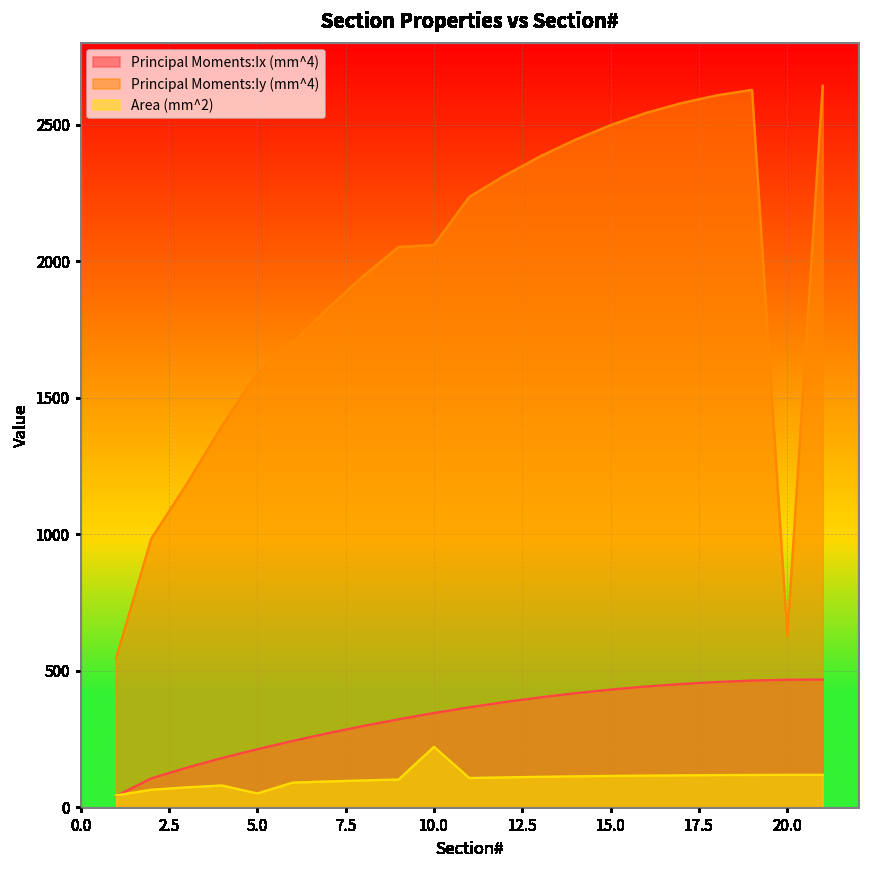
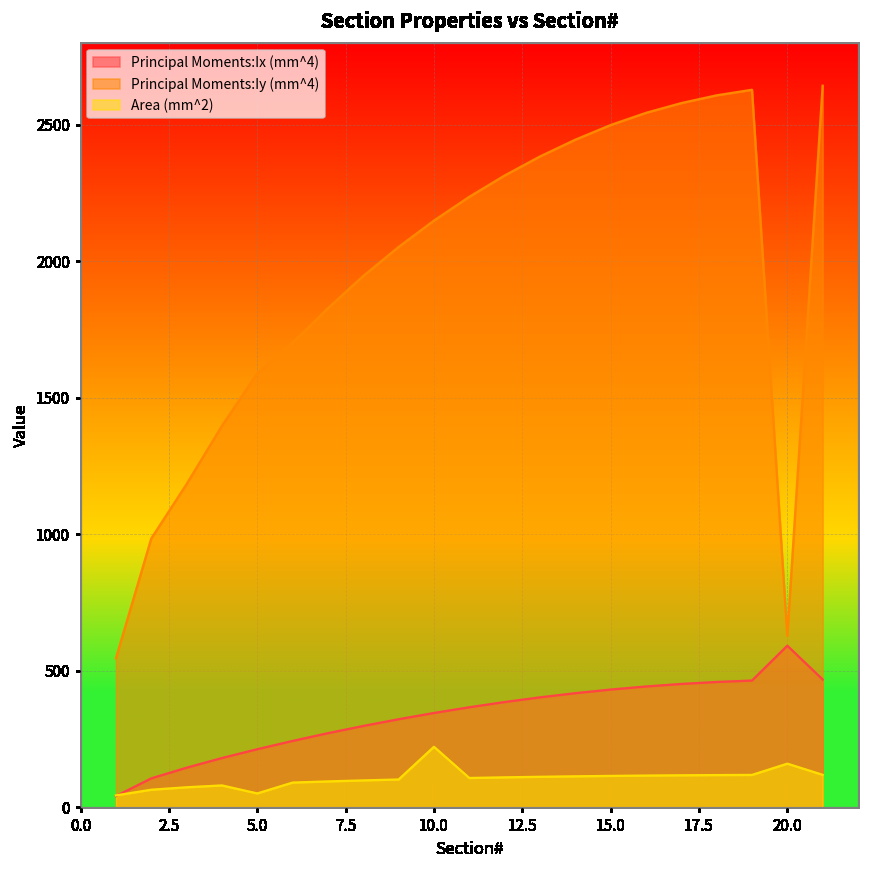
  {
    "Principal Moments:Ix (mm^4)": {
      "5.0": 210,
      "10.0": 340,
      "15.0": 430,
-     "20.0": 470
+     "20.0": 590
    },
    "Principal Moments:Iy (mm^4)": {
      "5.0": 1590,
-     "10.0": 2060,
+     "10.0": 2150,
      "15.0": 2500,
      "20.0": 630
    },
    "Area (mm^2)": {
      "5.0": 50,
      "10.0": 220,
      "15.0": 110,
-     "20.0": 120
+     "20.0": 160
    }
  }
